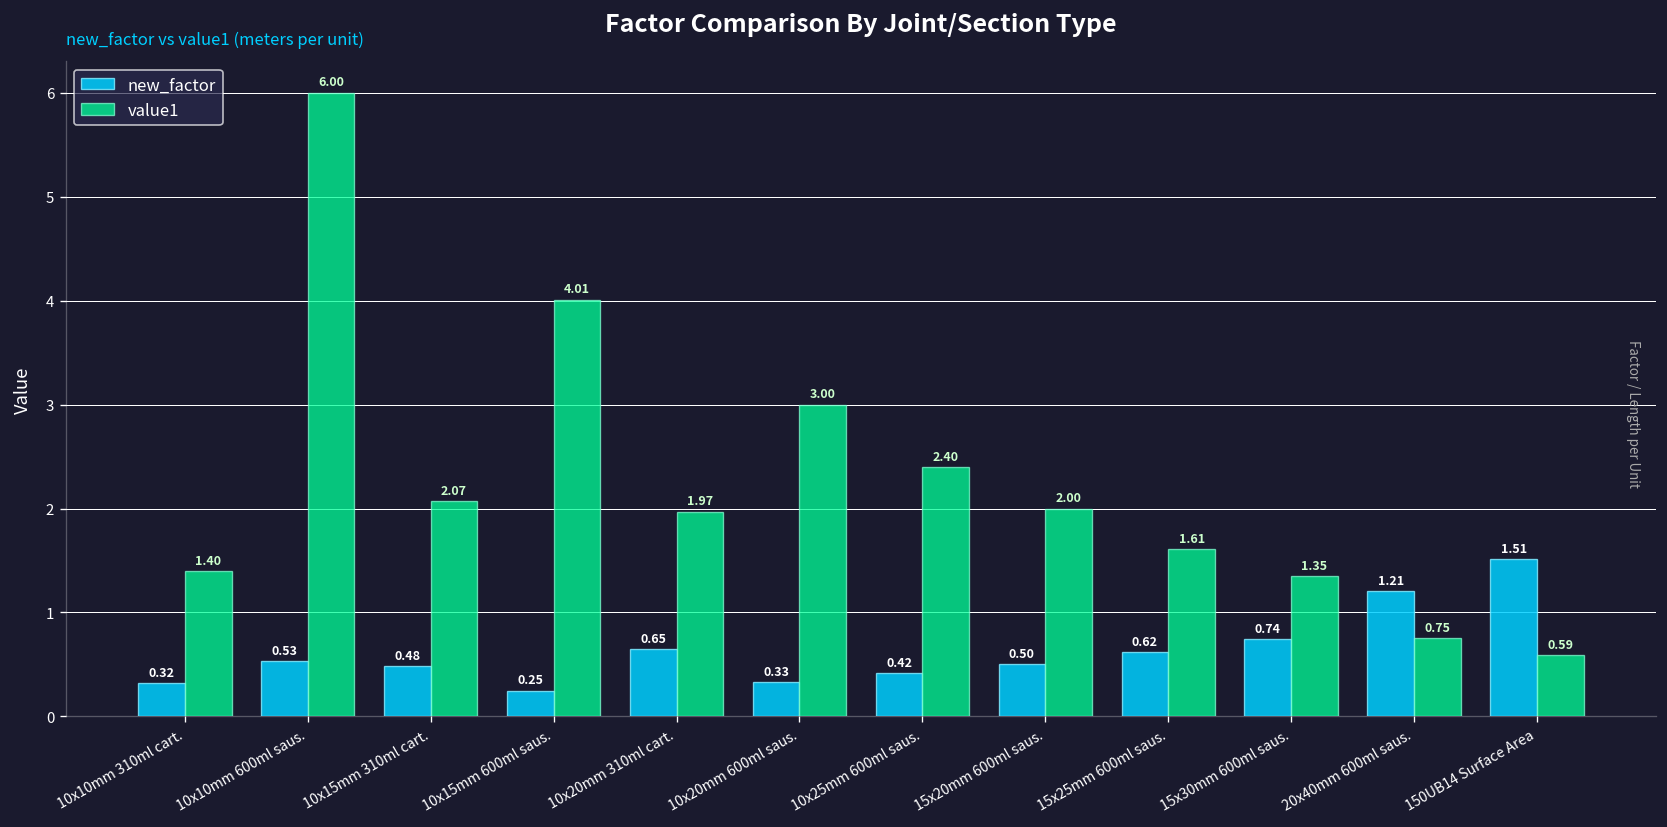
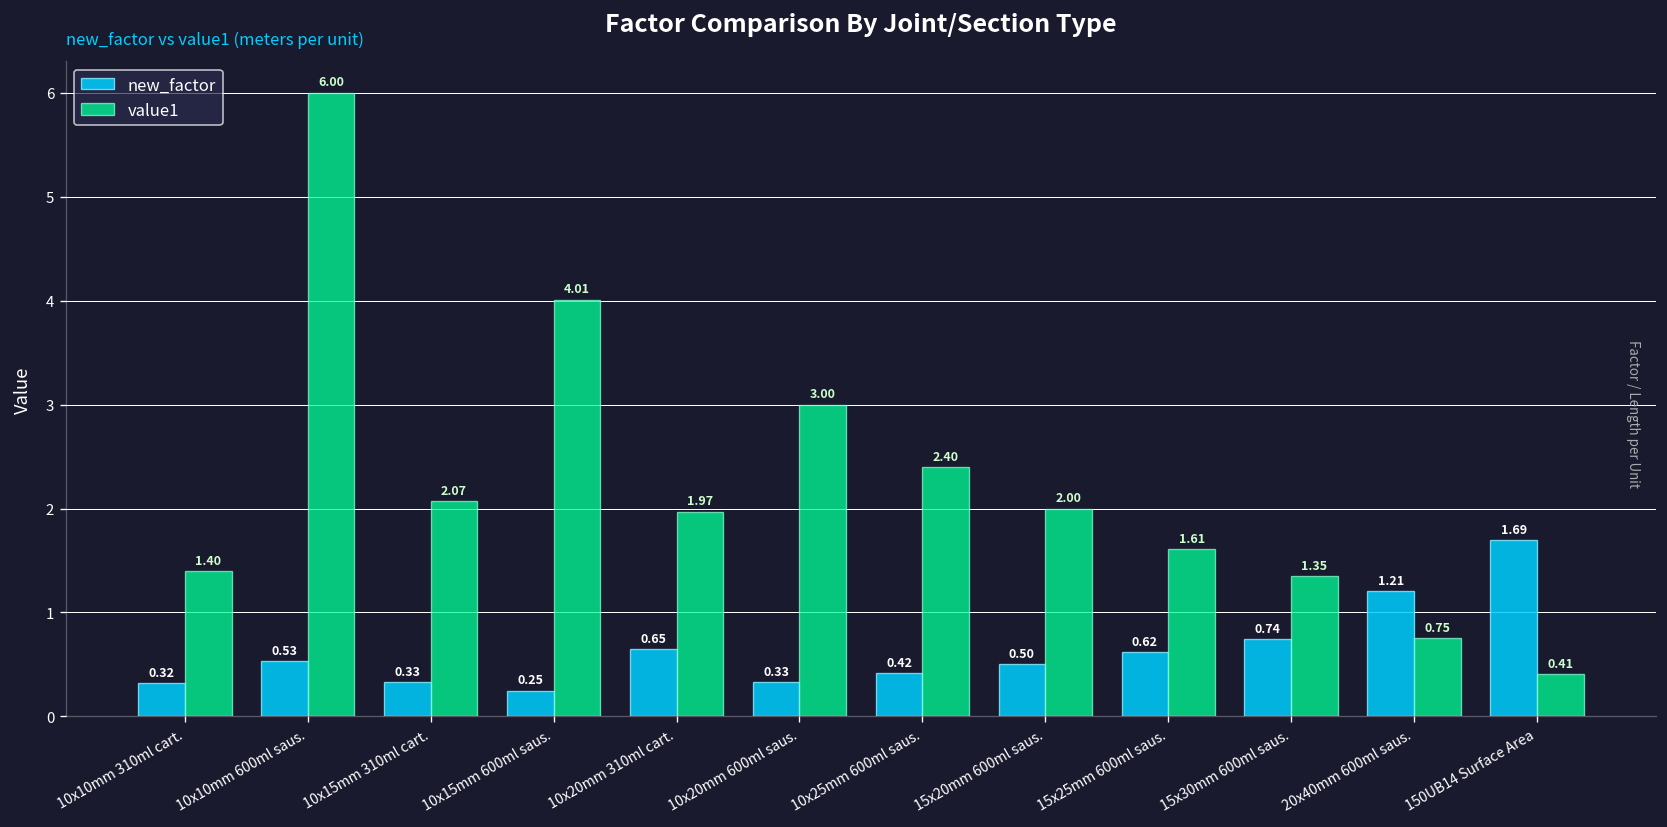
  {
    "new_factor": {
      "10x10mm 310ml cart.": 0.32,
      "10x10mm 600ml saus.": 0.53,
-     "10x15mm 310ml cart.": 0.48,
+     "10x15mm 310ml cart.": 0.33,
      "10x15mm 600ml saus.": 0.25,
      "10x20mm 310ml cart.": 0.65,
      "10x20mm 600ml saus.": 0.33,
      "10x25mm 600ml saus.": 0.42,
      "15x20mm 600ml saus.": 0.50,
      "15x25mm 600ml saus.": 0.62,
      "15x30mm 600ml saus.": 0.74,
      "20x40mm 600ml saus.": 1.21,
-     "150UB14 Surface Area": 1.51
+     "150UB14 Surface Area": 1.69
    },
    "value1": {
      "10x10mm 310ml cart.": 1.40,
      "10x10mm 600ml saus.": 6.00,
      "10x15mm 310ml cart.": 2.07,
      "10x15mm 600ml saus.": 4.01,
      "10x20mm 310ml cart.": 1.97,
      "10x20mm 600ml saus.": 3.00,
      "10x25mm 600ml saus.": 2.40,
      "15x20mm 600ml saus.": 2.00,
      "15x25mm 600ml saus.": 1.61,
      "15x30mm 600ml saus.": 1.35,
      "20x40mm 600ml saus.": 0.75,
-     "150UB14 Surface Area": 0.59
+     "150UB14 Surface Area": 0.41
    }
  }
